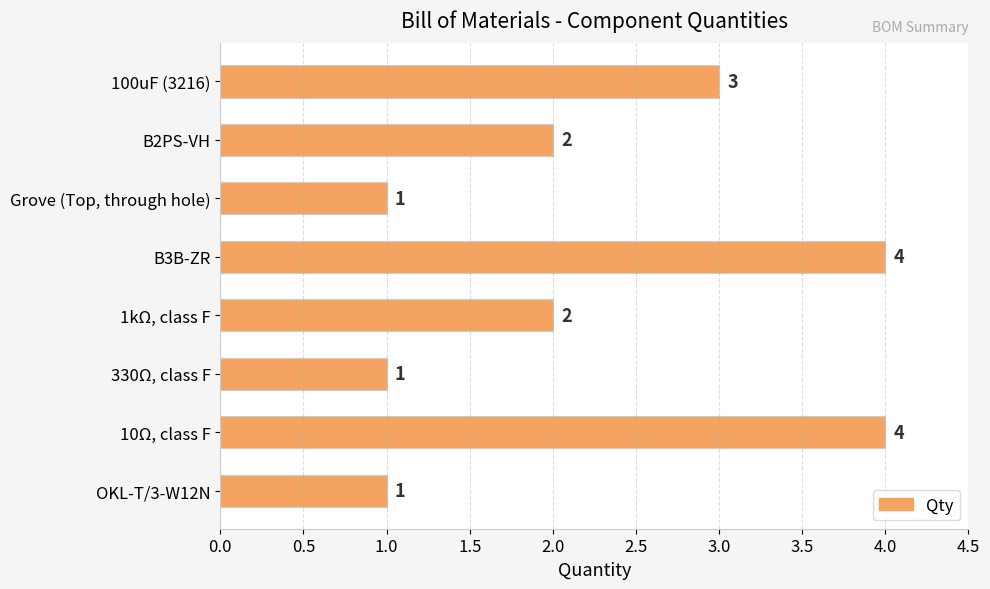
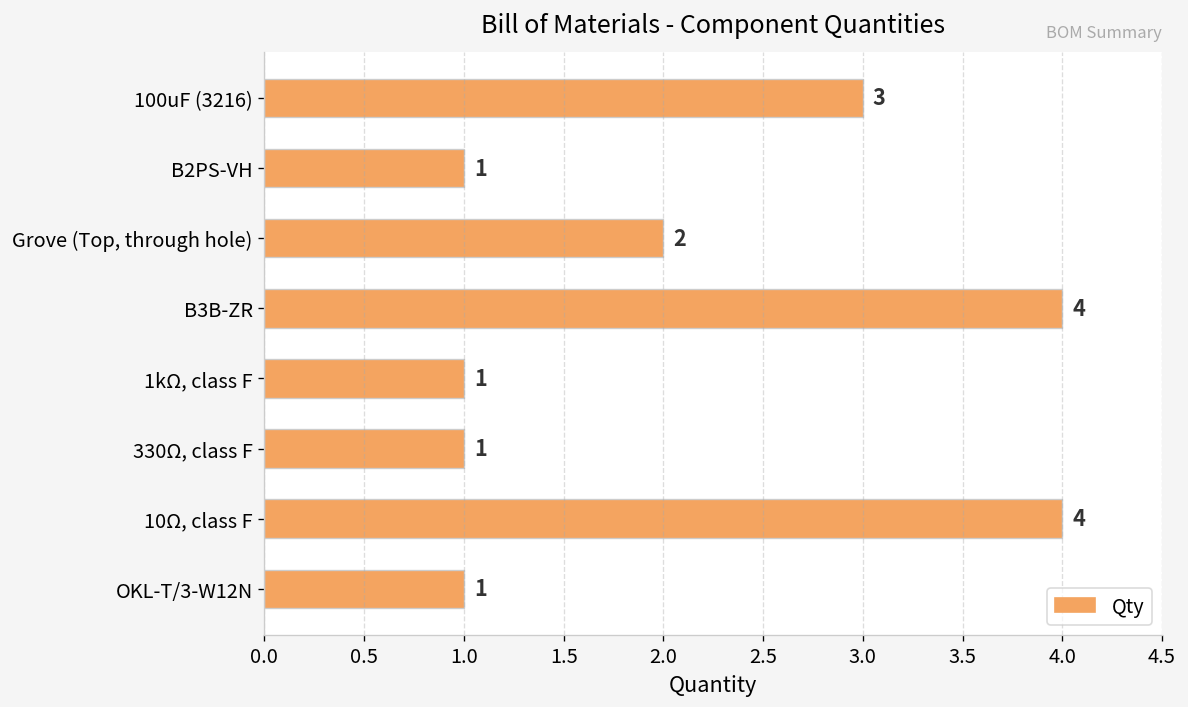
  {
    "100uF (3216)": 3,
-   "B2PS-VH": 2,
-   "Grove (Top, through hole)": 1,
+   "B2PS-VH": 1,
+   "Grove (Top, through hole)": 2,
    "B3B-ZR": 4,
-   "1kΩ, class F": 2,
+   "1kΩ, class F": 1,
    "330Ω, class F": 1,
    "10Ω, class F": 4,
    "OKL-T/3-W12N": 1
  }
